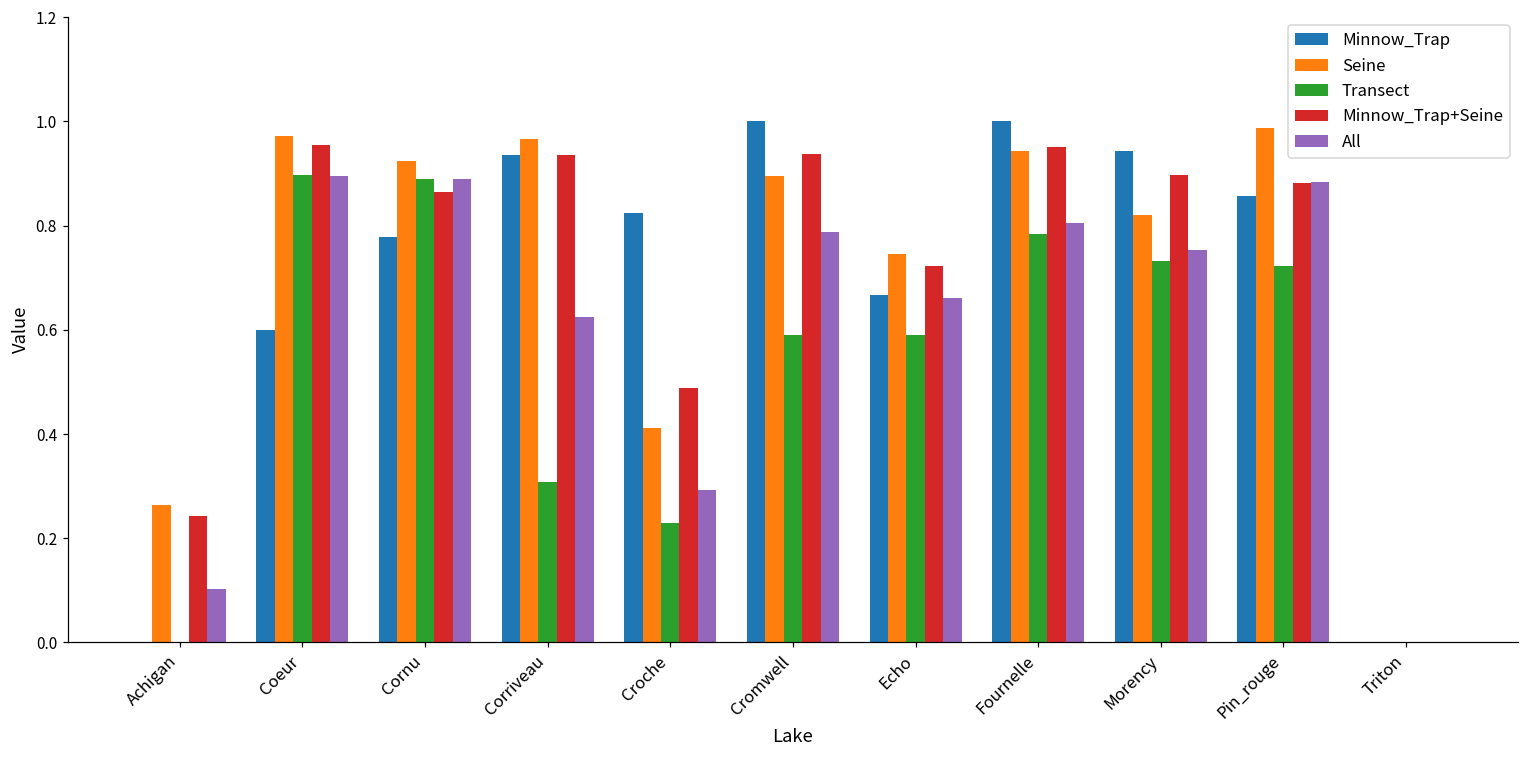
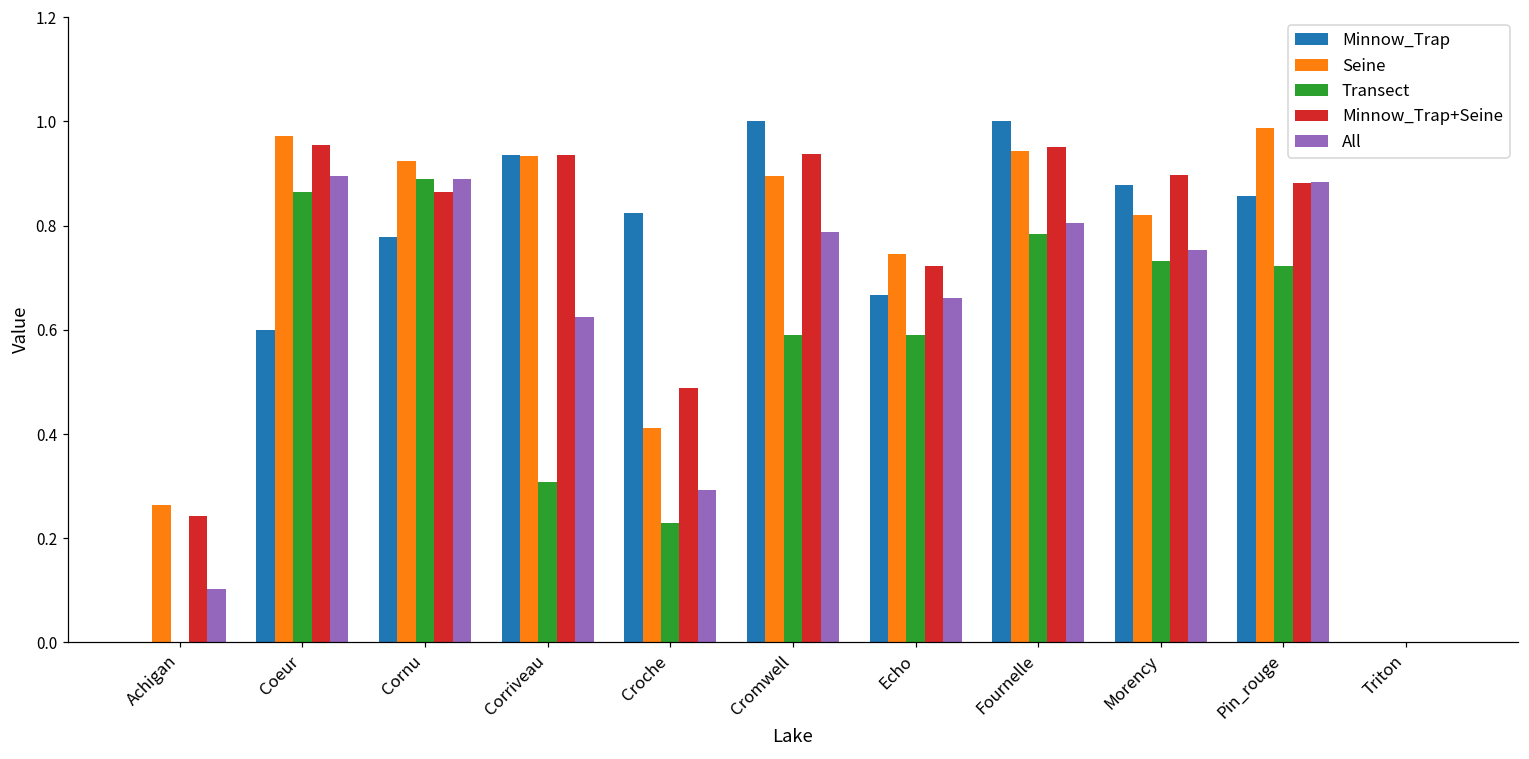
  {
    "Minnow_Trap": {
      "Achigan": 0.00,
      "Coeur": 0.60,
      "Cornu": 0.78,
      "Corriveau": 0.94,
      "Croche": 0.82,
      "Cromwell": 1.00,
      "Echo": 0.67,
      "Fournelle": 1.00,
-     "Morency": 0.94,
+     "Morency": 0.88,
      "Pin_rouge": 0.86,
      "Triton": 0.00
    },
    "Seine": {
      "Achigan": 0.26,
      "Coeur": 0.97,
      "Cornu": 0.92,
-     "Corriveau": 0.97,
+     "Corriveau": 0.93,
      "Croche": 0.41,
      "Cromwell": 0.90,
      "Echo": 0.75,
      "Fournelle": 0.94,
      "Morency": 0.82,
      "Pin_rouge": 0.99,
      "Triton": 0.00
    },
    "Transect": {
      "Achigan": 0.00,
-     "Coeur": 0.90,
+     "Coeur": 0.87,
      "Cornu": 0.89,
      "Corriveau": 0.31,
      "Croche": 0.23,
      "Cromwell": 0.59,
      "Echo": 0.59,
      "Fournelle": 0.78,
      "Morency": 0.73,
      "Pin_rouge": 0.72,
      "Triton": 0.00
    },
    "Minnow_Trap+Seine": {
      "Achigan": 0.24,
      "Coeur": 0.96,
      "Cornu": 0.86,
      "Corriveau": 0.93,
      "Croche": 0.49,
      "Cromwell": 0.94,
      "Echo": 0.72,
      "Fournelle": 0.95,
      "Morency": 0.90,
      "Pin_rouge": 0.88,
      "Triton": 0.00
    },
    "All": {
      "Achigan": 0.10,
      "Coeur": 0.89,
      "Cornu": 0.89,
      "Corriveau": 0.62,
      "Croche": 0.29,
      "Cromwell": 0.79,
      "Echo": 0.66,
      "Fournelle": 0.81,
      "Morency": 0.75,
      "Pin_rouge": 0.88,
      "Triton": 0.00
    }
  }
